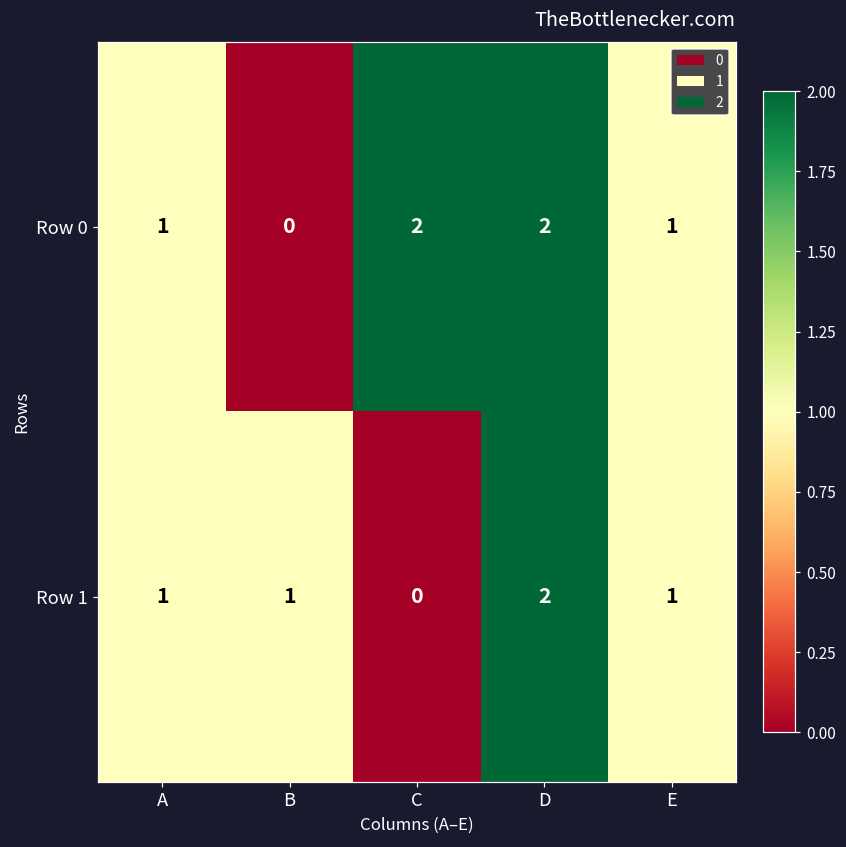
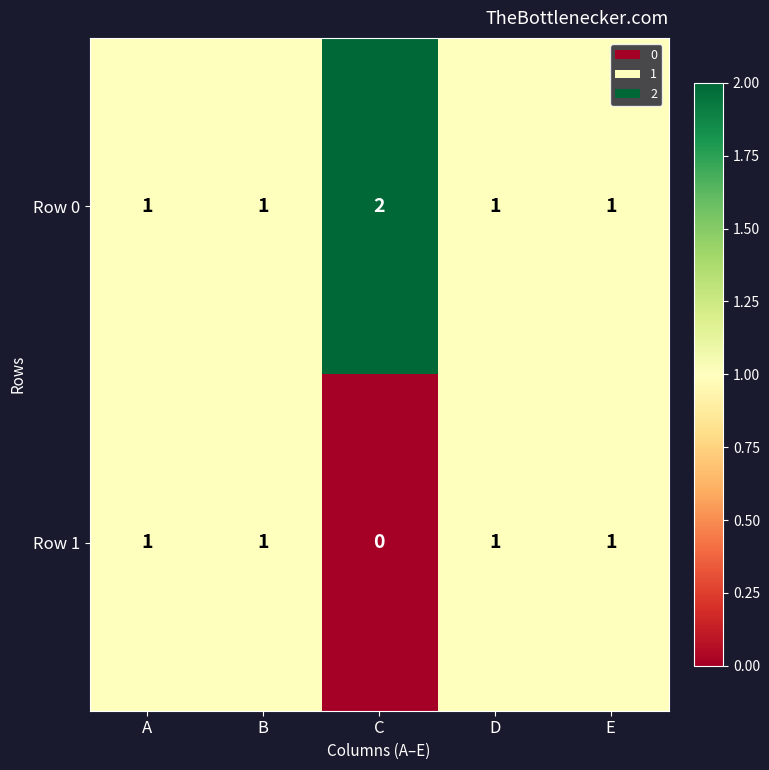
  {
    "Row 0": {
      "A": 1,
-     "B": 0,
+     "B": 1,
      "C": 2,
-     "D": 2,
+     "D": 1,
      "E": 1
    },
    "Row 1": {
      "A": 1,
      "B": 1,
      "C": 0,
-     "D": 2,
+     "D": 1,
      "E": 1
    }
  }
